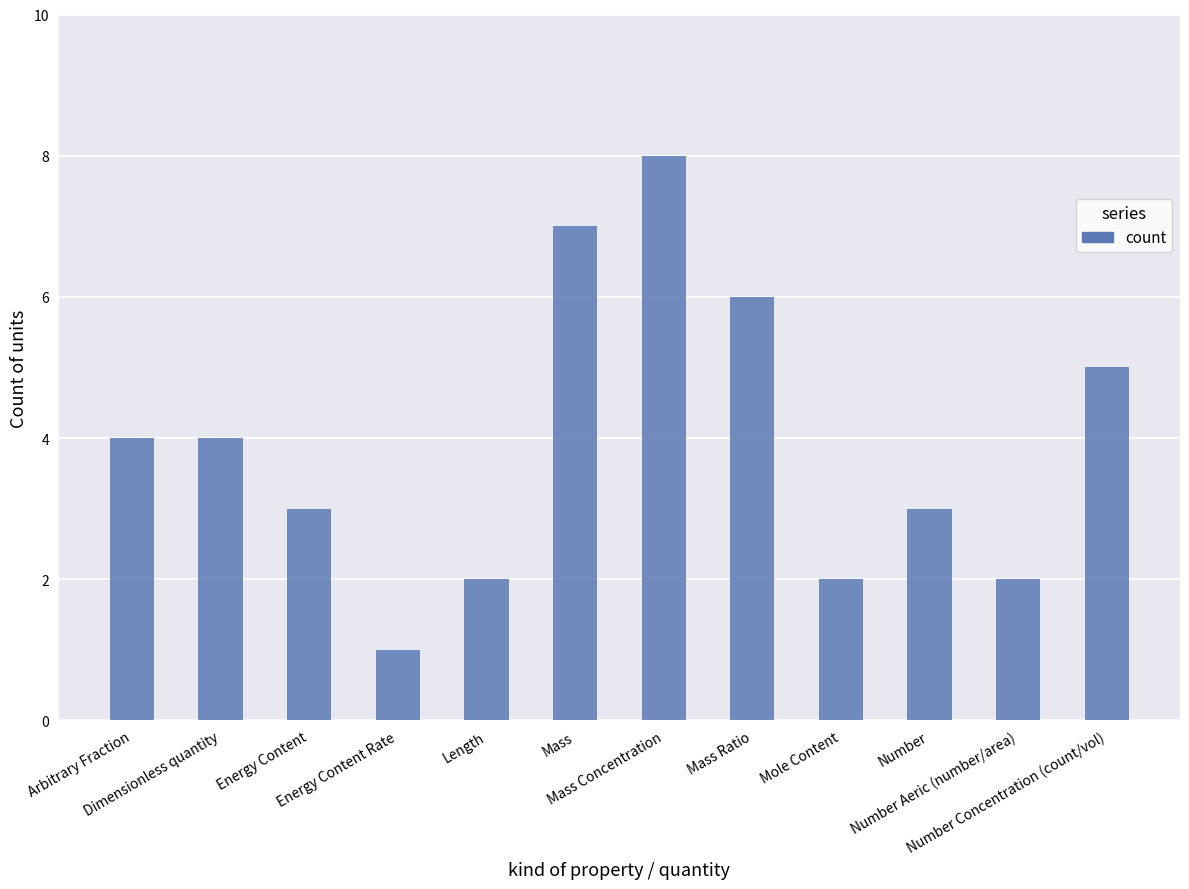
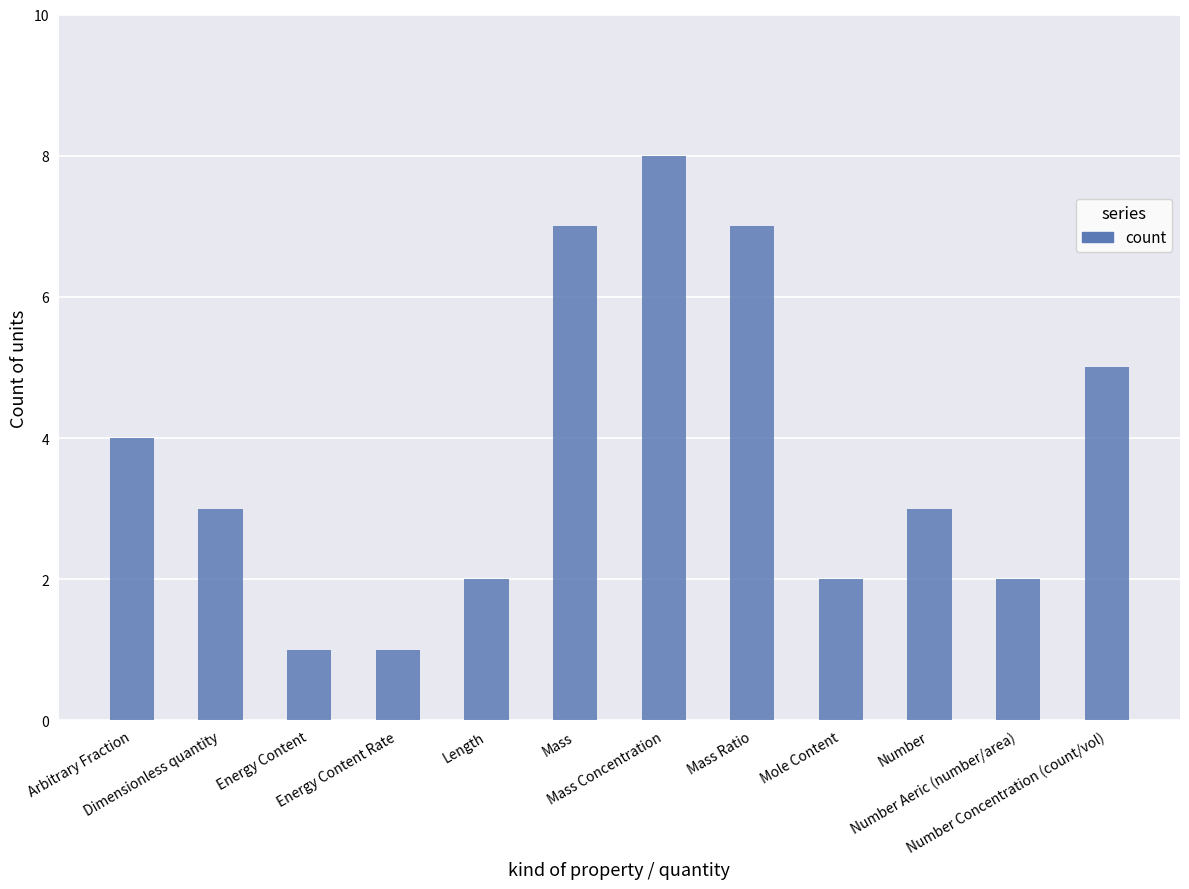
  {
    "Arbitrary Fraction": 4,
-   "Dimensionless quantity": 4,
-   "Energy Content": 3,
+   "Dimensionless quantity": 3,
+   "Energy Content": 1,
    "Energy Content Rate": 1,
    "Length": 2,
    "Mass": 7,
    "Mass Concentration": 8,
-   "Mass Ratio": 6,
+   "Mass Ratio": 7,
    "Mole Content": 2,
    "Number": 3,
    "Number Aeric (number/area)": 2,
    "Number Concentration (count/vol)": 5
  }
